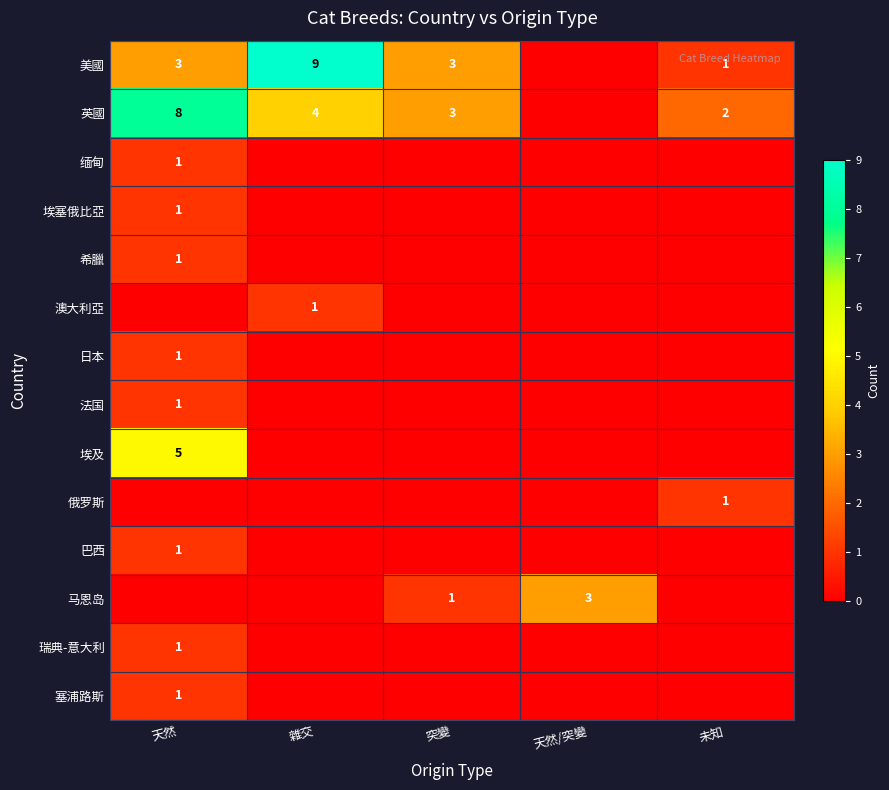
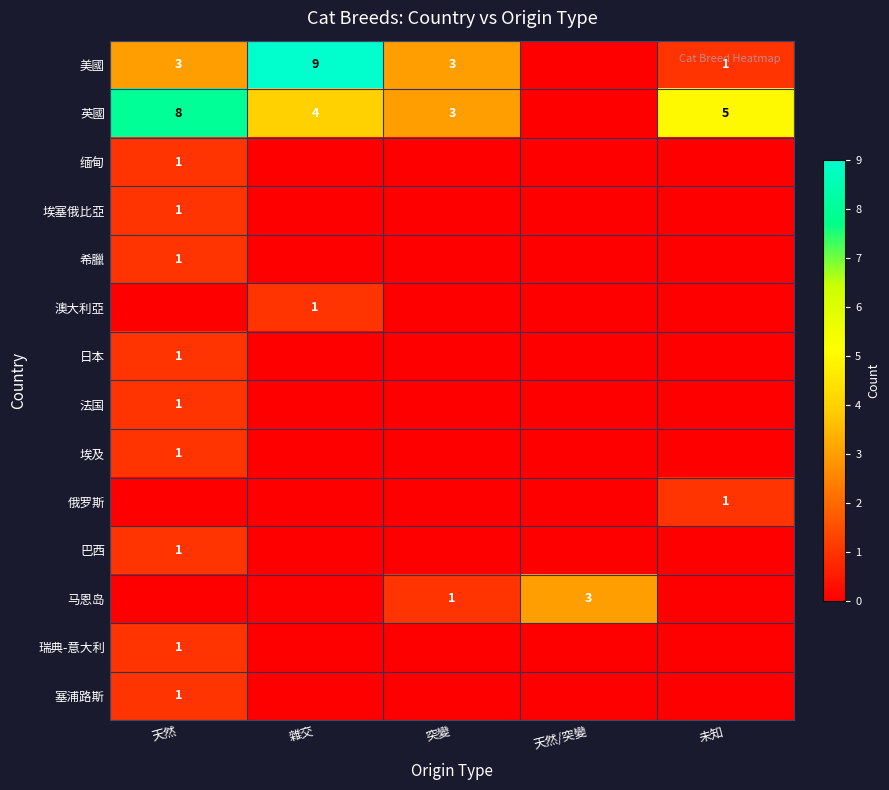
  {
    "美國": {
      "天然": 3,
      "雜交": 9,
      "突變": 3
    },
    "英國": {
      "天然": 8,
      "雜交": 4,
      "突變": 3,
-     "未知": 2
+     "未知": 5
    },
    "缅甸": {
      "天然": 1
    },
    "埃塞俄比亞": {
      "天然": 1
    },
    "希臘": {
      "天然": 1
    },
    "澳大利亞": {
      "雜交": 1
    },
    "日本": {
      "天然": 1
    },
    "法国": {
      "天然": 1
    },
    "埃及": {
-     "天然": 5
+     "天然": 1
    },
    "俄罗斯": {
      "未知": 1
    },
    "巴西": {
      "天然": 1
    },
    "马恩岛": {
      "突變": 1,
      "天然/突變": 3
    },
    "瑞典-意大利": {
      "天然": 1
    },
    "塞浦路斯": {
      "天然": 1
    }
  }
